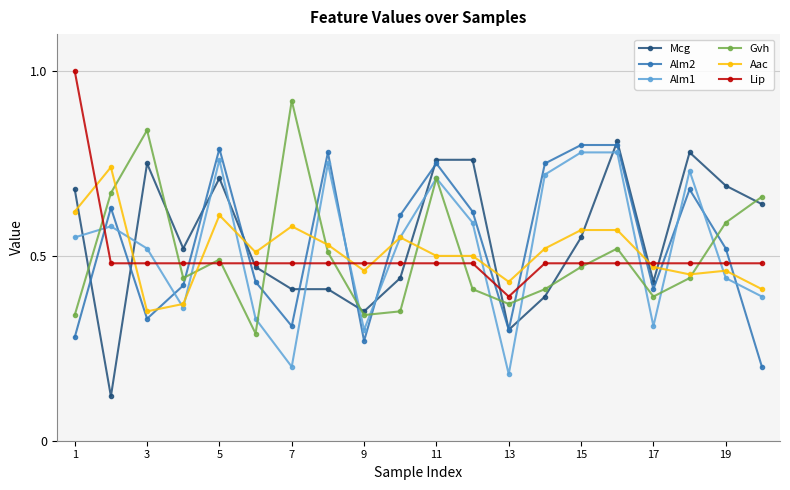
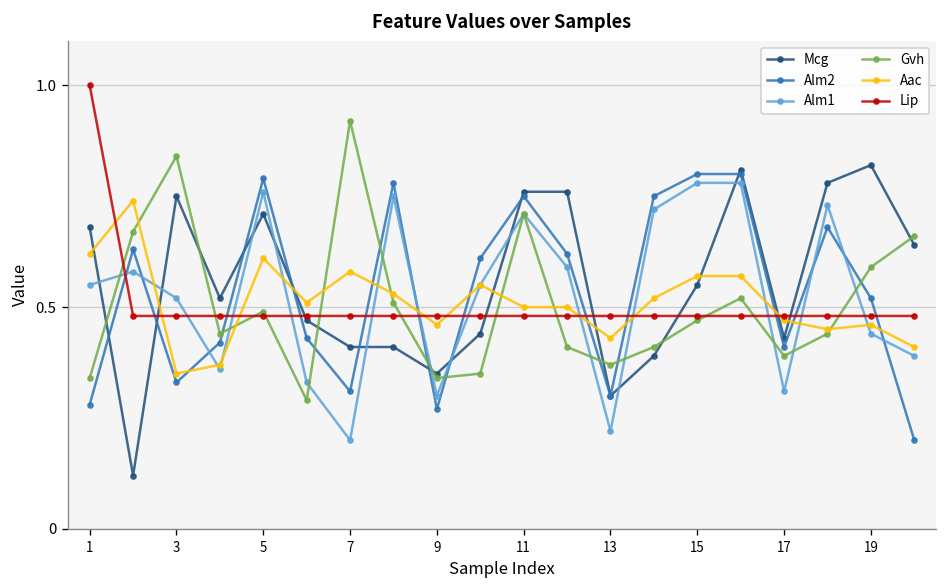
  {
    "Mcg": {
      "1": 0.68,
      "3": 0.75,
      "5": 0.71,
      "7": 0.41,
      "9": 0.35,
      "11": 0.76,
      "15": 0.55,
      "17": 0.43,
-     "19": 0.69
+     "19": 0.82
    },
    "Alm2": {
      "1": 0.28,
      "3": 0.33,
      "5": 0.79,
      "7": 0.31,
      "9": 0.27,
      "11": 0.75,
      "15": 0.80,
      "17": 0.41,
      "19": 0.52
    },
    "Alm1": {
      "1": 0.55,
      "3": 0.52,
      "5": 0.76,
      "7": 0.20,
      "9": 0.30,
-     "13": 0.18,
+     "13": 0.22,
      "15": 0.78,
      "17": 0.31,
      "19": 0.44
    },
    "Gvh": {
      "1": 0.34,
      "3": 0.84,
      "5": 0.49,
      "7": 0.92,
      "9": 0.34,
      "13": 0.37,
      "15": 0.47,
      "17": 0.39,
      "19": 0.59
    },
    "Aac": {
      "1": 0.62,
      "3": 0.35,
      "5": 0.61,
      "7": 0.58,
      "9": 0.46,
      "11": 0.50,
      "13": 0.43,
      "15": 0.57,
      "17": 0.47,
      "19": 0.46
    },
    "Lip": {
      "1": 1.00,
      "3": 0.48,
      "5": 0.48,
      "7": 0.48,
      "9": 0.48,
      "11": 0.48,
-     "13": 0.39,
+     "13": 0.48,
      "15": 0.48,
      "17": 0.48,
      "19": 0.48
    }
  }
